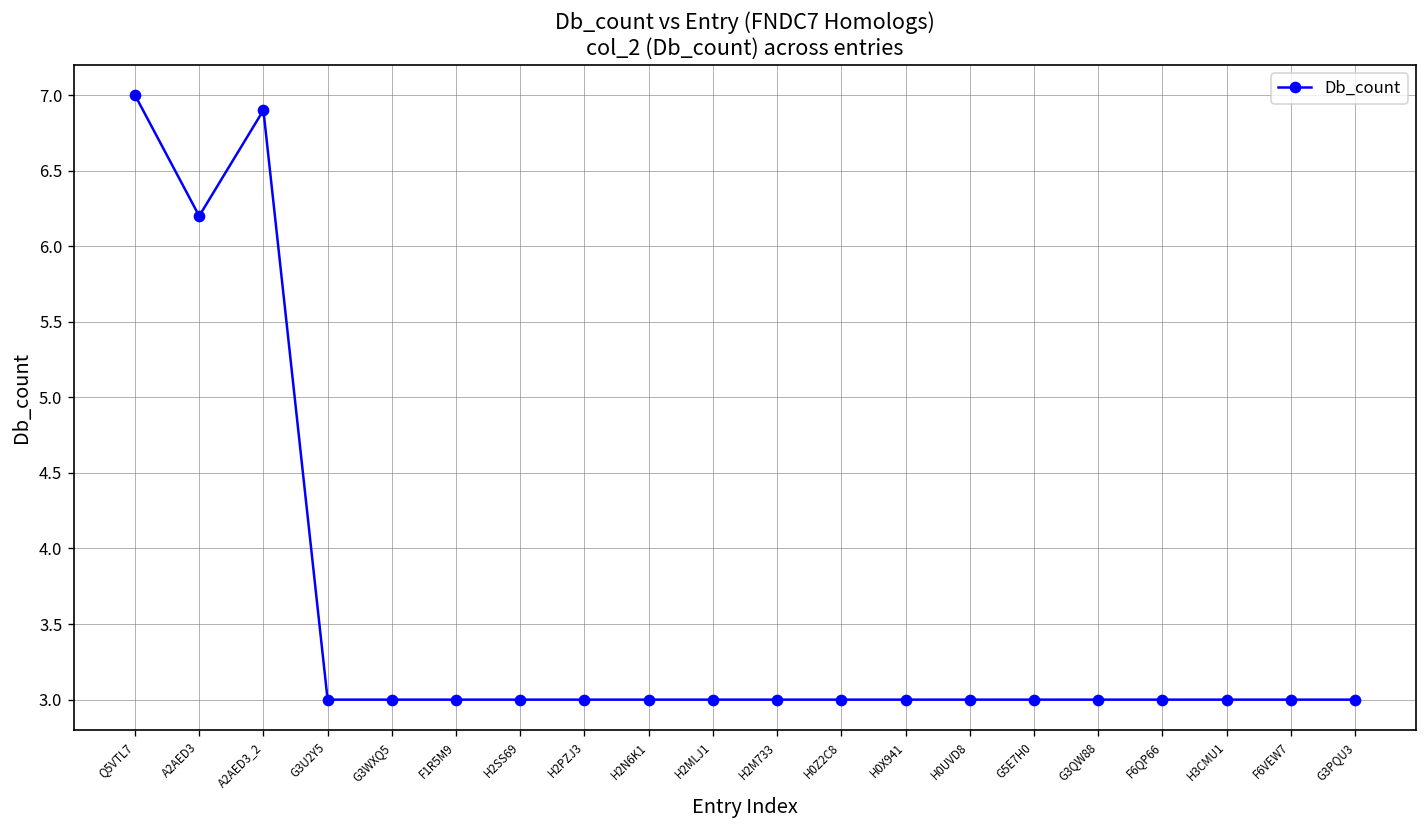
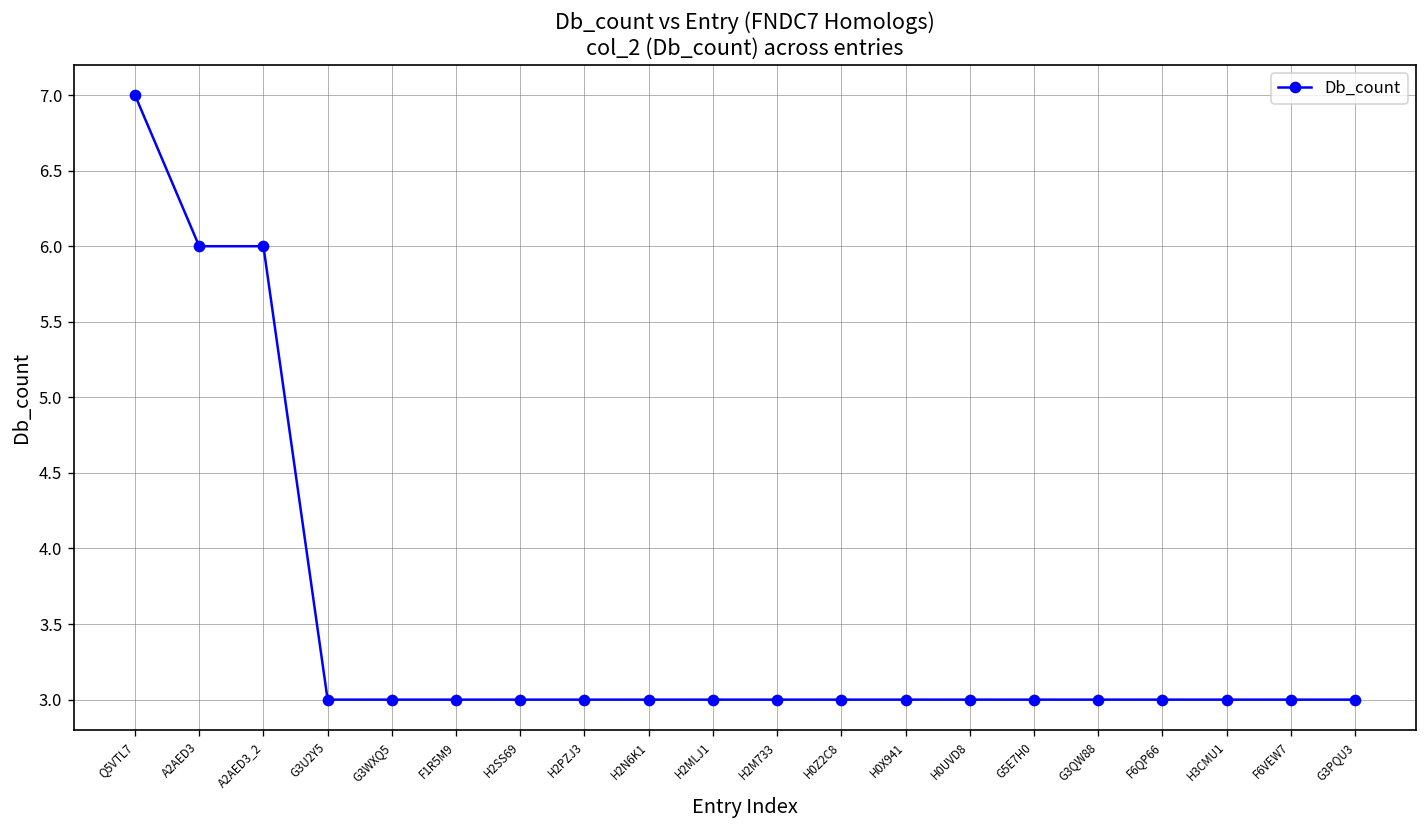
  {
    "Q5VTL7": 7.0,
-   "A2AED3": 6.2,
-   "A2AED3_2": 6.9,
+   "A2AED3": 6.0,
+   "A2AED3_2": 6.0,
    "G3U2Y5": 3.0,
    "G3WXQ5": 3.0,
    "F1R5M9": 3.0,
    "H2SS69": 3.0,
    "H2PZJ3": 3.0,
    "H2N6K1": 3.0,
    "H2MLJ1": 3.0,
    "H2M733": 3.0,
    "H0Z2C8": 3.0,
    "H0X941": 3.0,
    "H0UVD8": 3.0,
    "G5E7H0": 3.0,
    "G3QW88": 3.0,
    "F6QP66": 3.0,
    "H3CMU1": 3.0,
    "F6VEW7": 3.0,
    "G3PQU3": 3.0
  }
